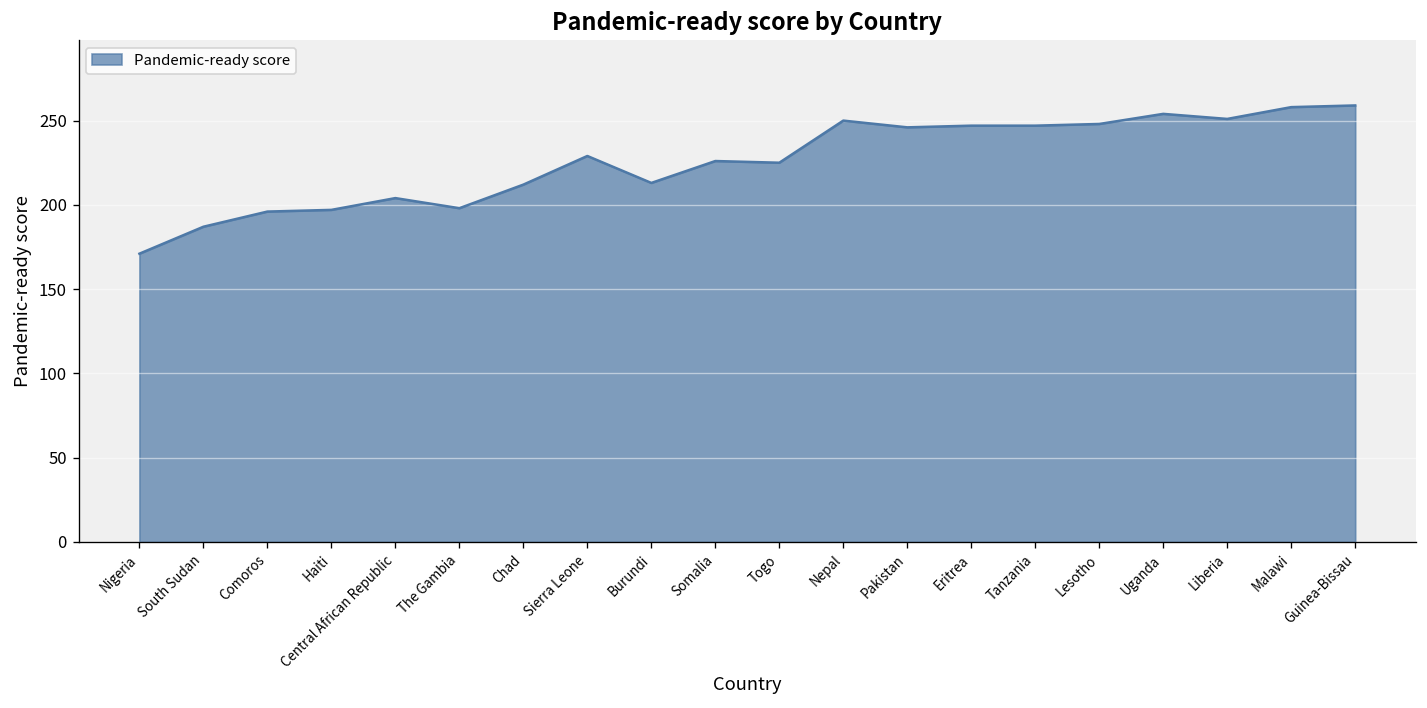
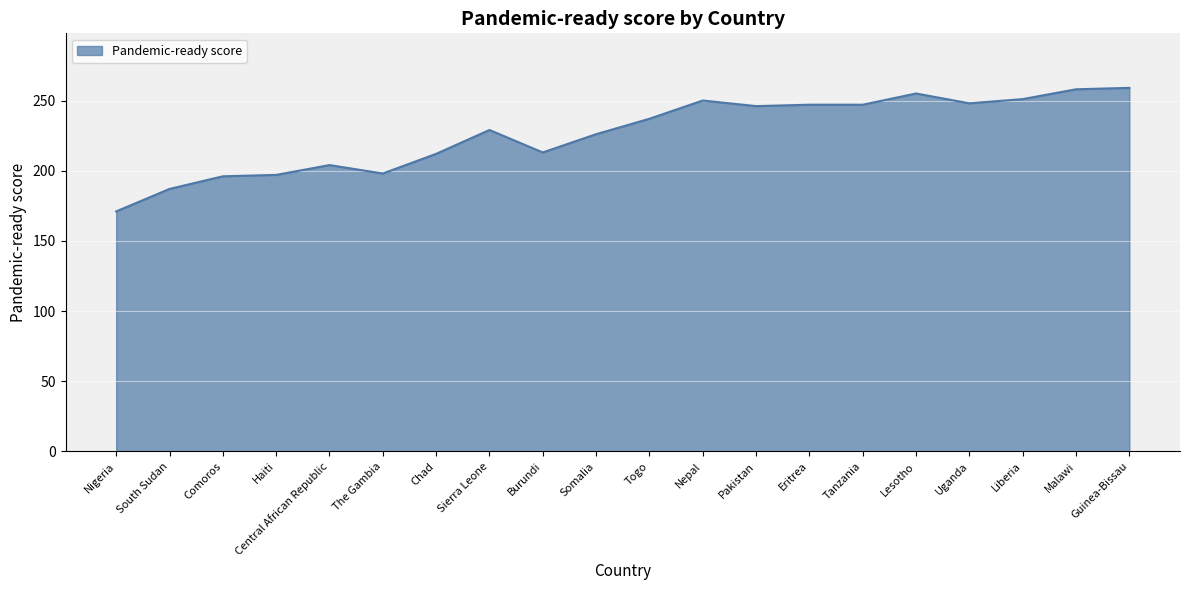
  {
    "Nigeria": 171,
    "South Sudan": 187,
    "Comoros": 196,
    "Haiti": 197,
    "Central African Republic": 204,
    "The Gambia": 198,
    "Chad": 212,
    "Sierra Leone": 229,
    "Burundi": 213,
    "Somalia": 226,
-   "Togo": 225,
+   "Togo": 237,
    "Nepal": 250,
    "Pakistan": 246,
    "Eritrea": 247,
    "Tanzania": 247,
-   "Lesotho": 248,
-   "Uganda": 254,
+   "Lesotho": 255,
+   "Uganda": 248,
    "Liberia": 251,
    "Malawi": 258,
    "Guinea-Bissau": 259
  }
